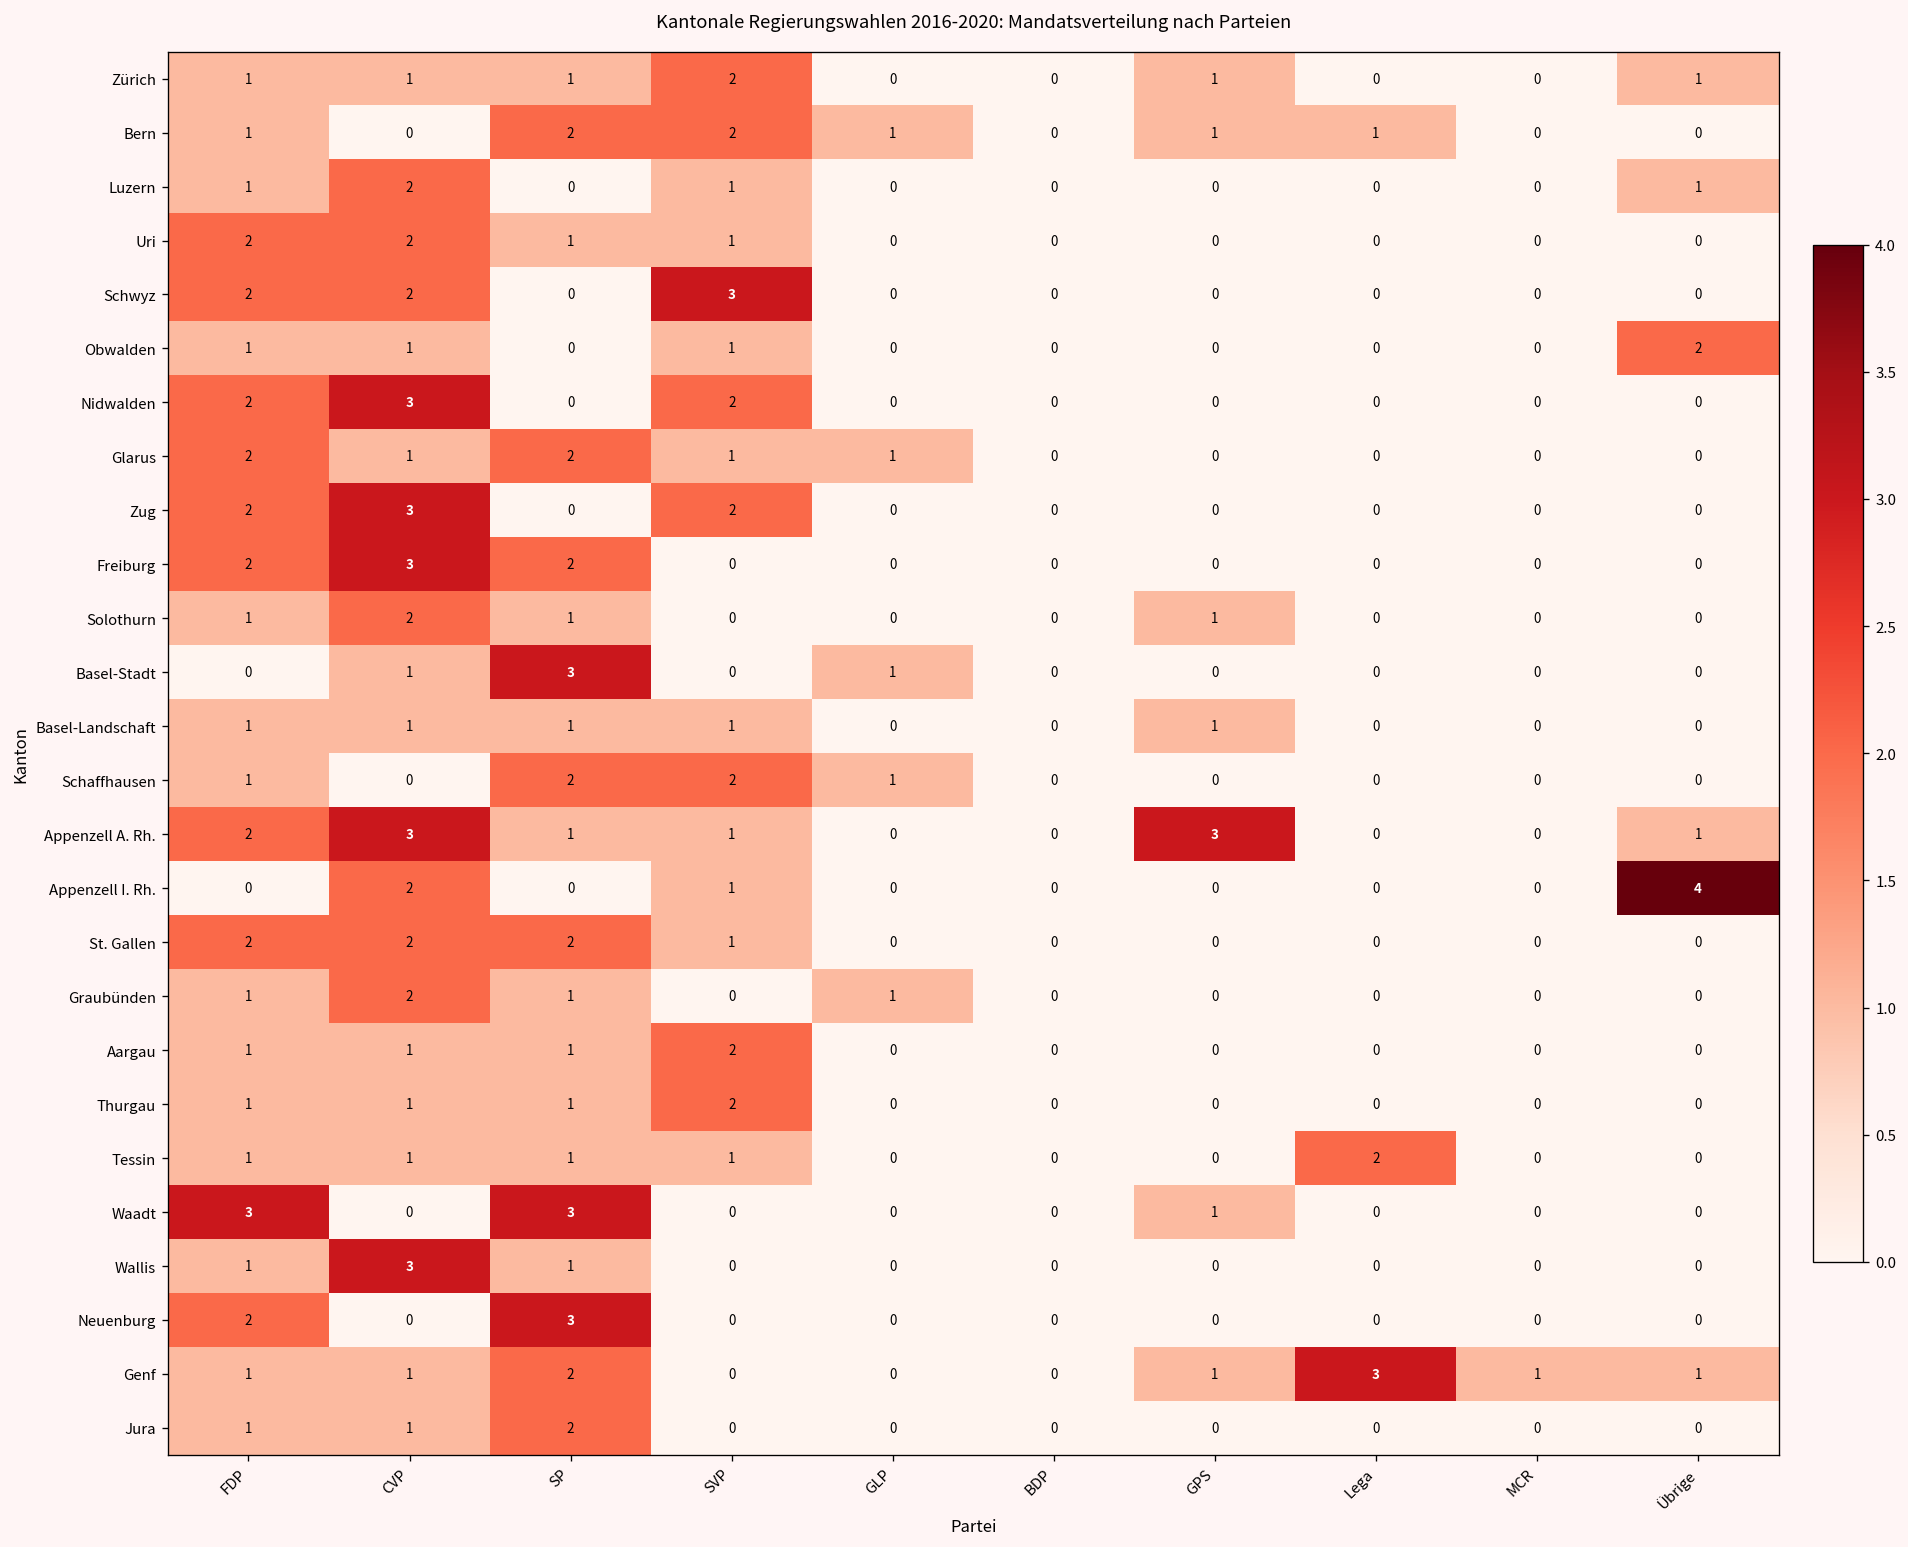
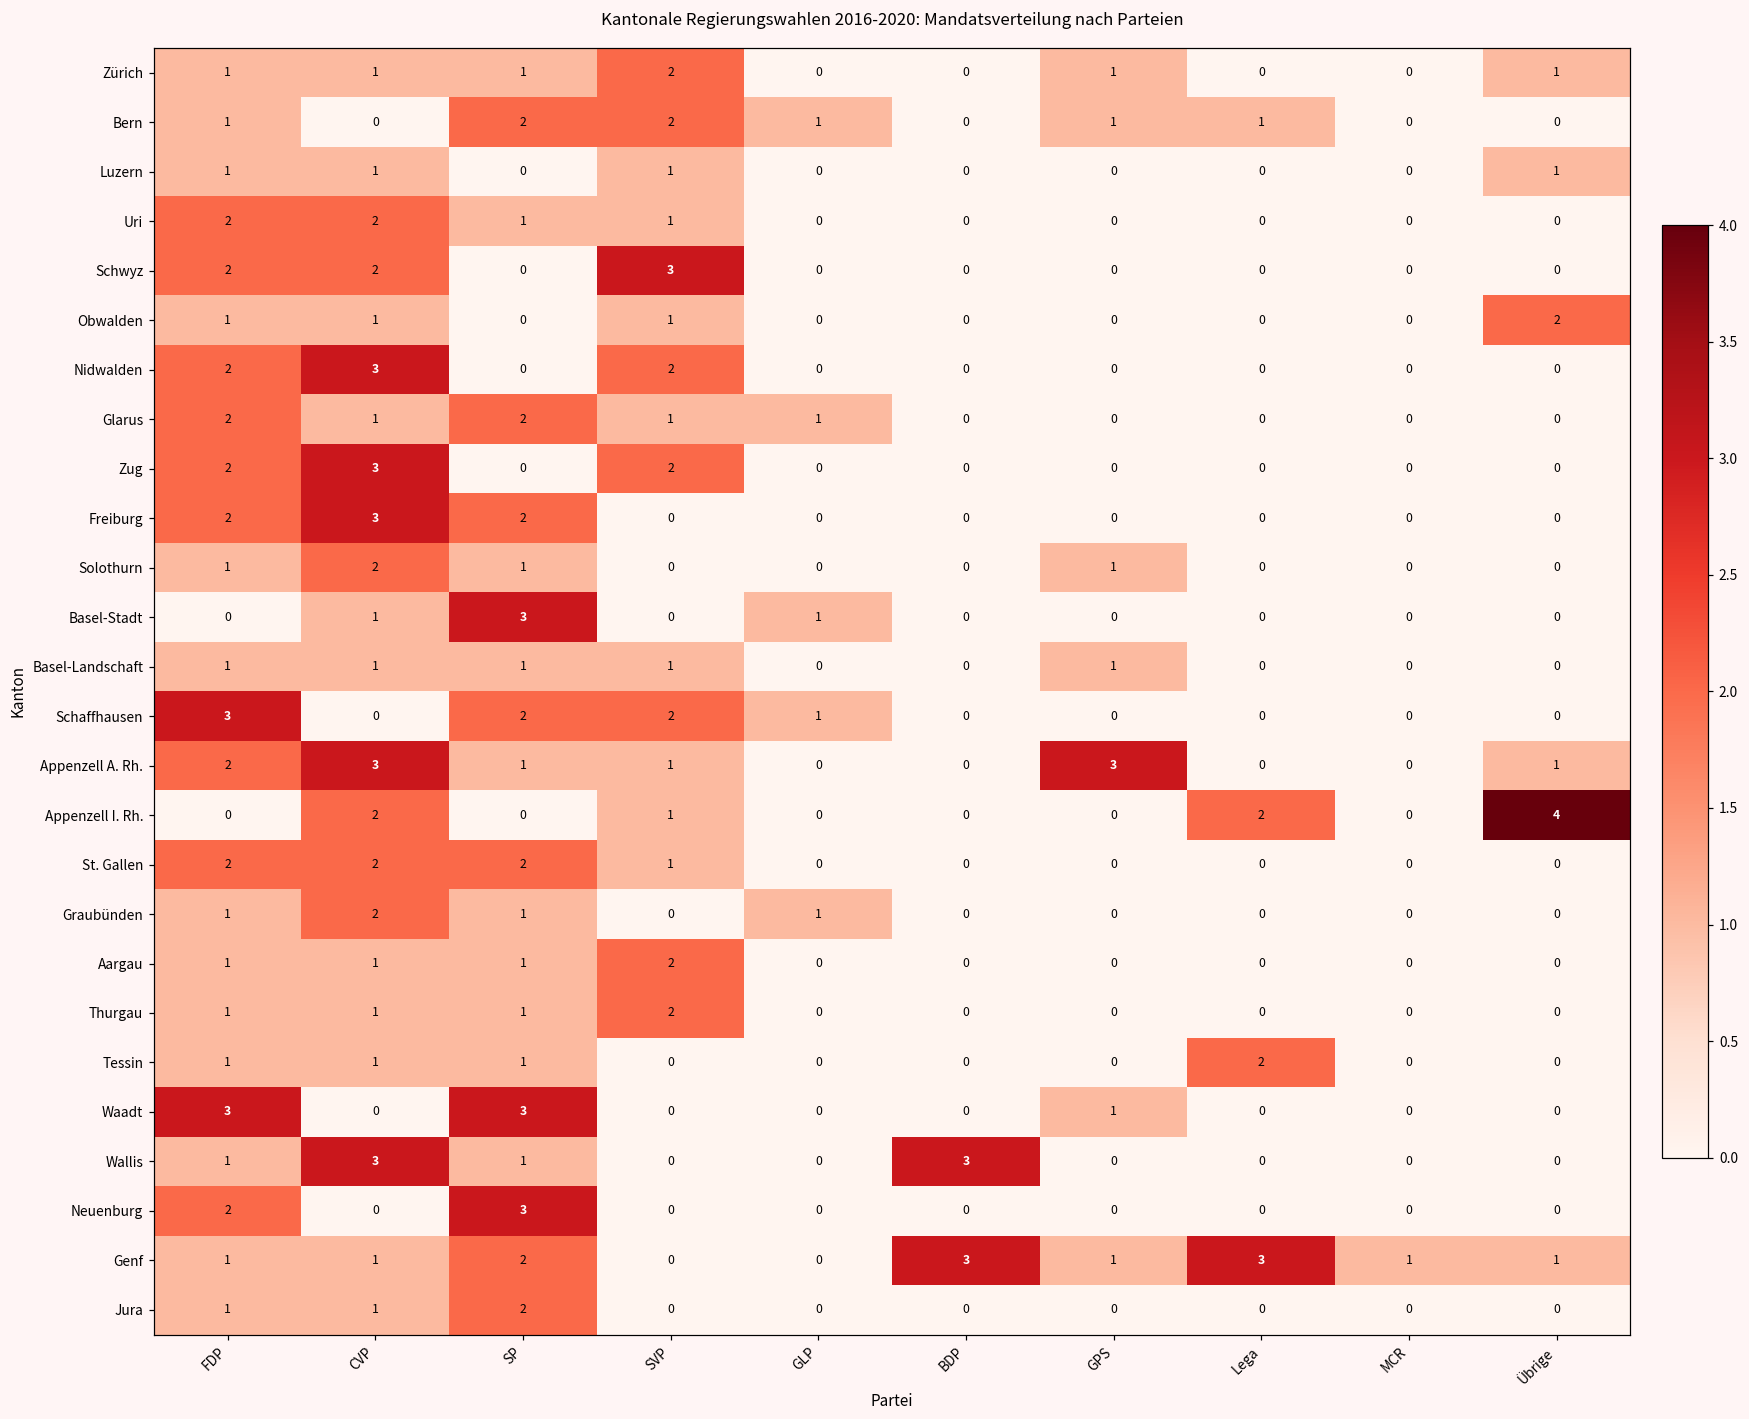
  {
    "Luzern": {
      "FDP": 1,
-     "CVP": 2,
+     "CVP": 1,
      "SP": 0,
      "SVP": 1,
      "GLP": 0,
      "BDP": 0,
      "GPS": 0,
      "Lega": 0,
      "MCR": 0,
      "Übrige": 1
    },
    "Schaffhausen": {
-     "FDP": 1,
+     "FDP": 3,
      "CVP": 0,
      "SP": 2,
      "SVP": 2,
      "GLP": 1,
      "BDP": 0,
      "GPS": 0,
      "Lega": 0,
      "MCR": 0,
      "Übrige": 0
    },
    "Appenzell I. Rh.": {
      "FDP": 0,
      "CVP": 2,
      "SP": 0,
      "SVP": 1,
      "GLP": 0,
      "BDP": 0,
      "GPS": 0,
-     "Lega": 0,
+     "Lega": 2,
      "MCR": 0,
      "Übrige": 4
    },
    "Tessin": {
      "FDP": 1,
      "CVP": 1,
      "SP": 1,
-     "SVP": 1,
+     "SVP": 0,
      "GLP": 0,
      "BDP": 0,
      "GPS": 0,
      "Lega": 2,
      "MCR": 0,
      "Übrige": 0
    },
    "Wallis": {
      "FDP": 1,
      "CVP": 3,
      "SP": 1,
      "SVP": 0,
      "GLP": 0,
-     "BDP": 0,
+     "BDP": 3,
      "GPS": 0,
      "Lega": 0,
      "MCR": 0,
      "Übrige": 0
    },
    "Genf": {
      "FDP": 1,
      "CVP": 1,
      "SP": 2,
      "SVP": 0,
      "GLP": 0,
-     "BDP": 0,
+     "BDP": 3,
      "GPS": 1,
      "Lega": 3,
      "MCR": 1,
      "Übrige": 1
    }
  }
